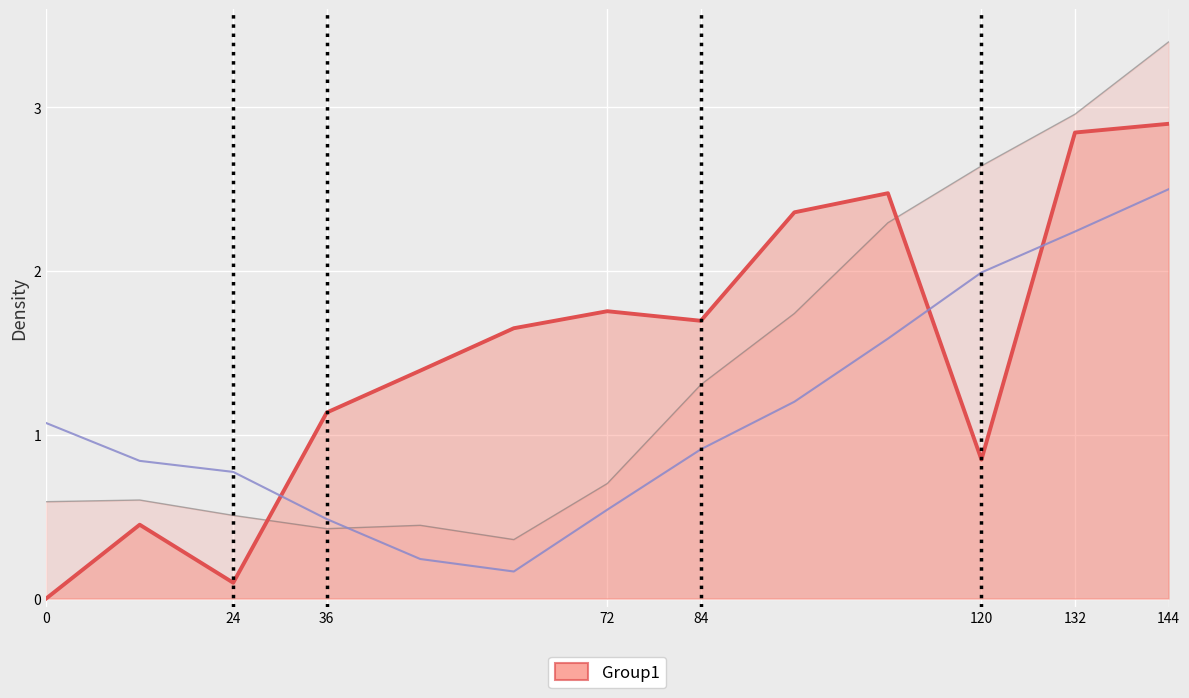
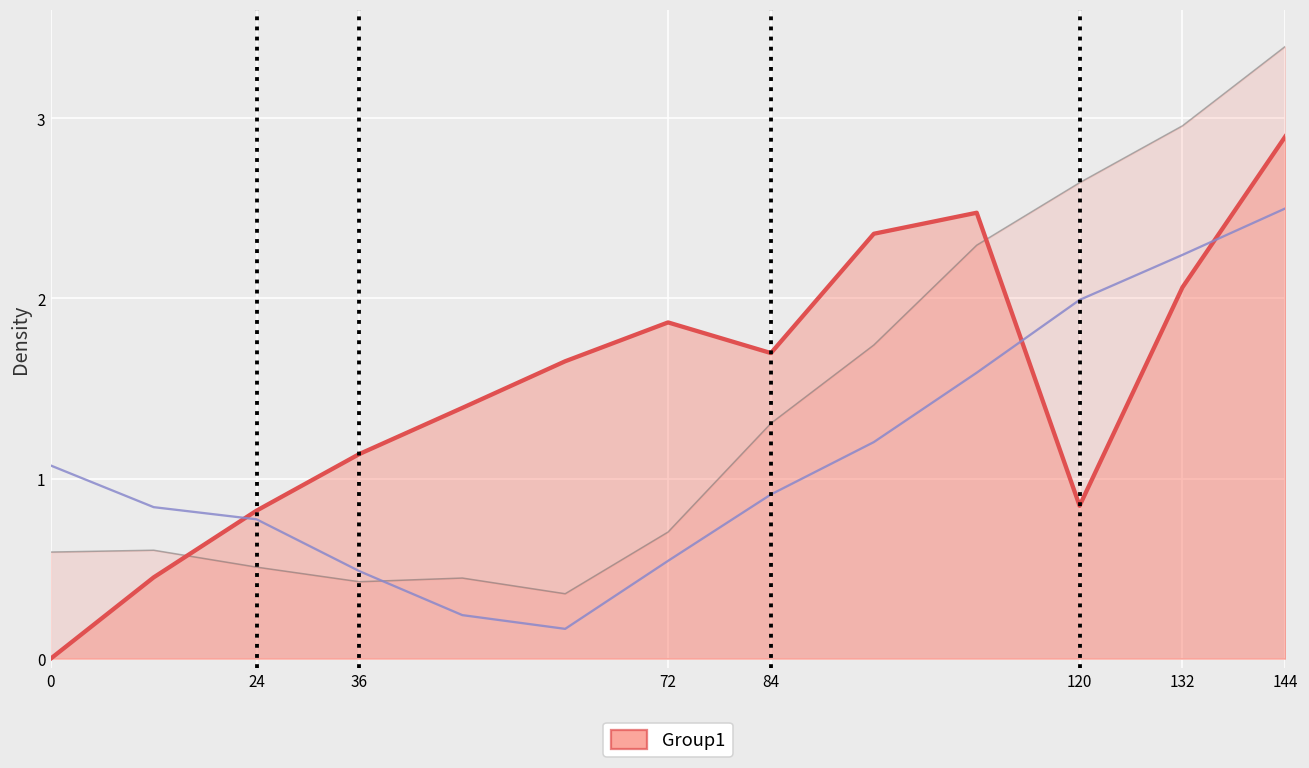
  {
    "Group1": {
      "0": 0.00,
-     "24": 0.10,
+     "24": 0.82,
      "36": 1.14,
-     "72": 1.76,
+     "72": 1.87,
      "84": 1.70,
      "120": 0.85,
-     "132": 2.85,
+     "132": 2.06,
      "144": 2.90
    }
  }
